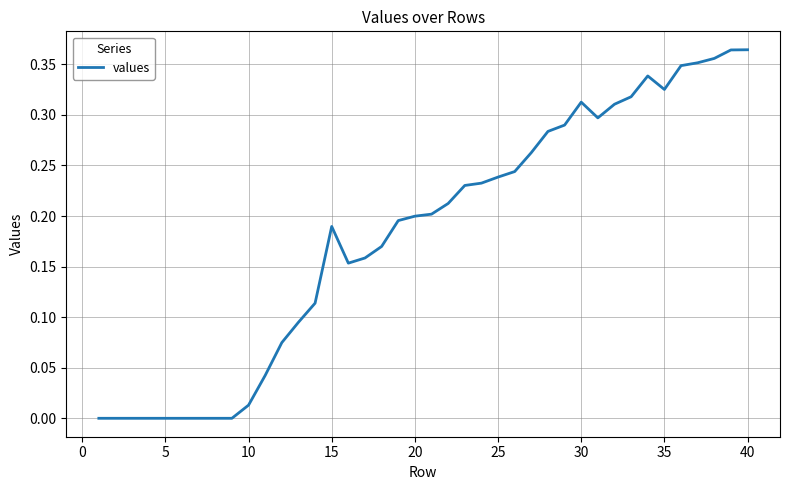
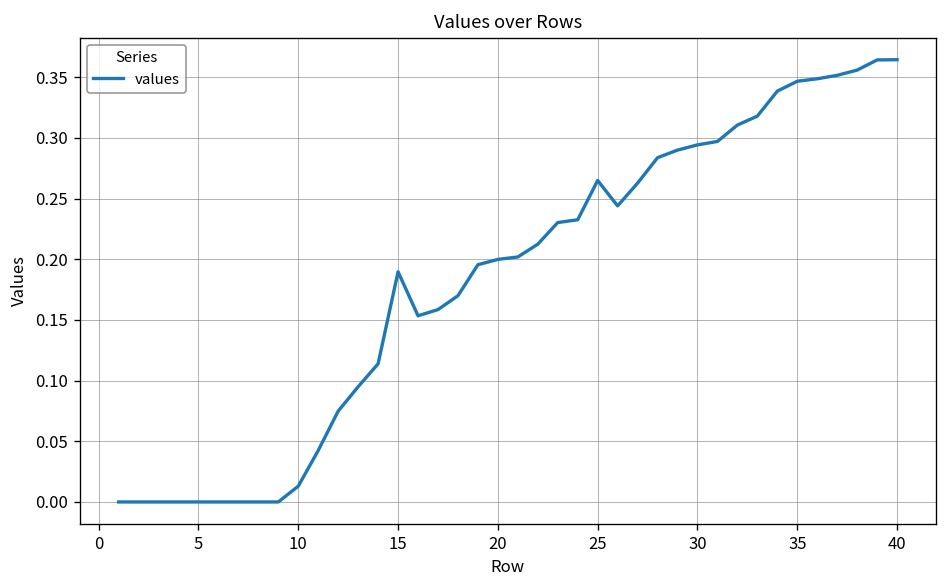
  {
    "5": 0.000,
    "10": 0.013,
    "15": 0.190,
    "20": 0.200,
-   "25": 0.239,
-   "30": 0.313,
-   "35": 0.325,
+   "25": 0.265,
+   "30": 0.294,
+   "35": 0.347,
    "40": 0.364
  }
